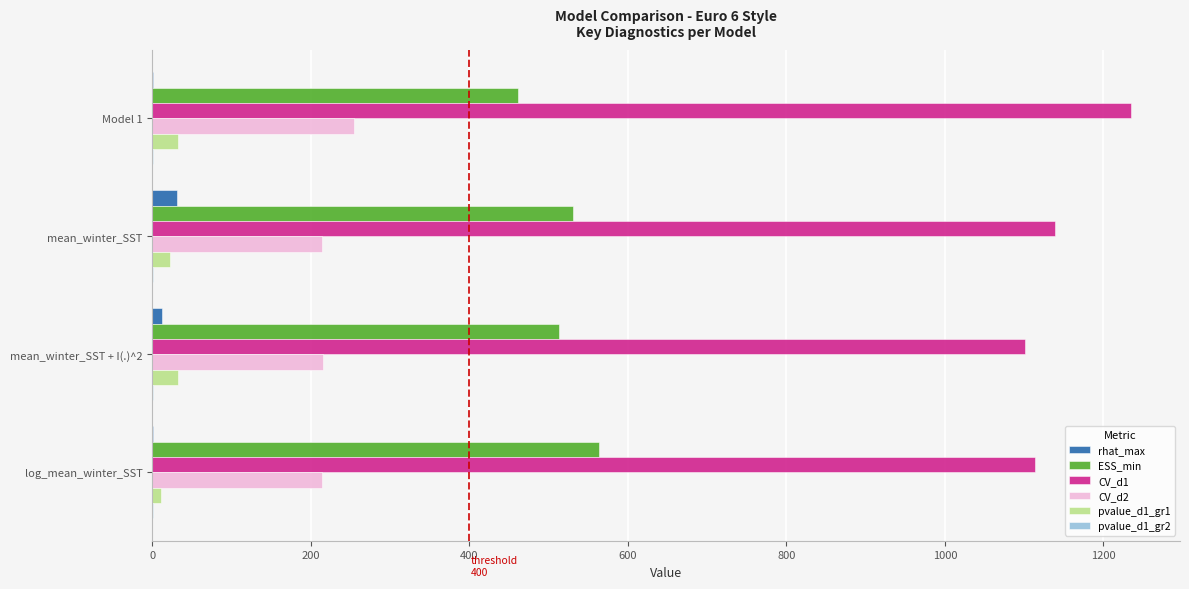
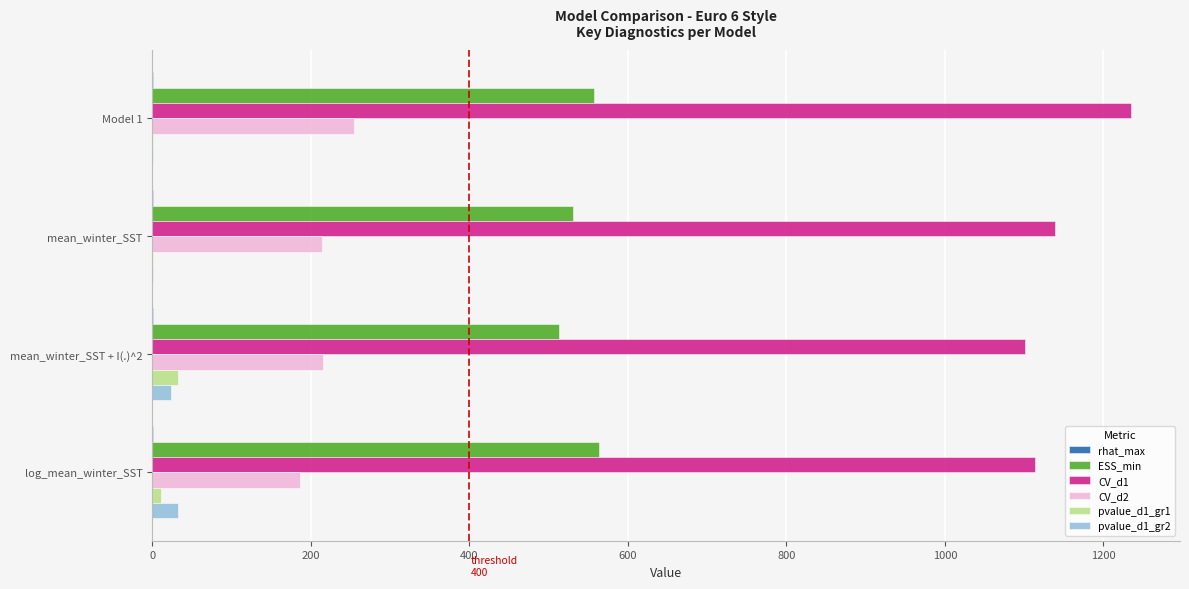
  {
    "rhat_max": {
-     "mean_winter_SST": 30,
-     "mean_winter_SST + I(.)^2": 10
+     "mean_winter_SST": 0,
+     "mean_winter_SST + I(.)^2": 0
    },
    "ESS_min": {
-     "Model 1": 460,
+     "Model 1": 560,
      "mean_winter_SST": 530,
      "mean_winter_SST + I(.)^2": 510,
      "log_mean_winter_SST": 560
    },
    "CV_d1": {
      "Model 1": 1240,
      "mean_winter_SST": 1140,
      "mean_winter_SST + I(.)^2": 1100,
      "log_mean_winter_SST": 1110
    },
    "CV_d2": {
      "Model 1": 250,
      "mean_winter_SST": 210,
      "mean_winter_SST + I(.)^2": 220,
-     "log_mean_winter_SST": 210
+     "log_mean_winter_SST": 190
    },
    "pvalue_d1_gr1": {
-     "Model 1": 30,
-     "mean_winter_SST": 20,
+     "Model 1": 0,
+     "mean_winter_SST": 0,
      "mean_winter_SST + I(.)^2": 30,
      "log_mean_winter_SST": 10
    },
    "pvalue_d1_gr2": {
-     "mean_winter_SST + I(.)^2": 0,
-     "log_mean_winter_SST": 0
+     "mean_winter_SST + I(.)^2": 20,
+     "log_mean_winter_SST": 30
    }
  }
